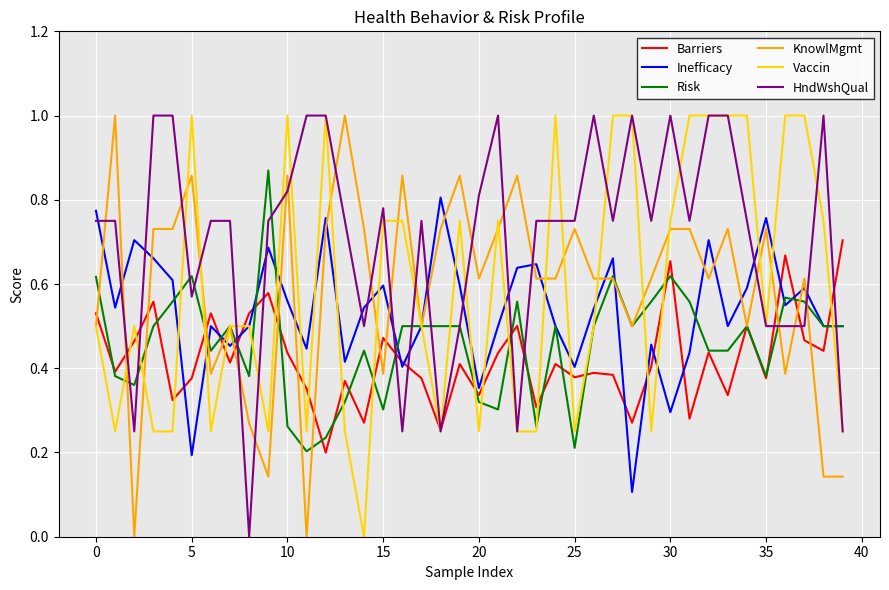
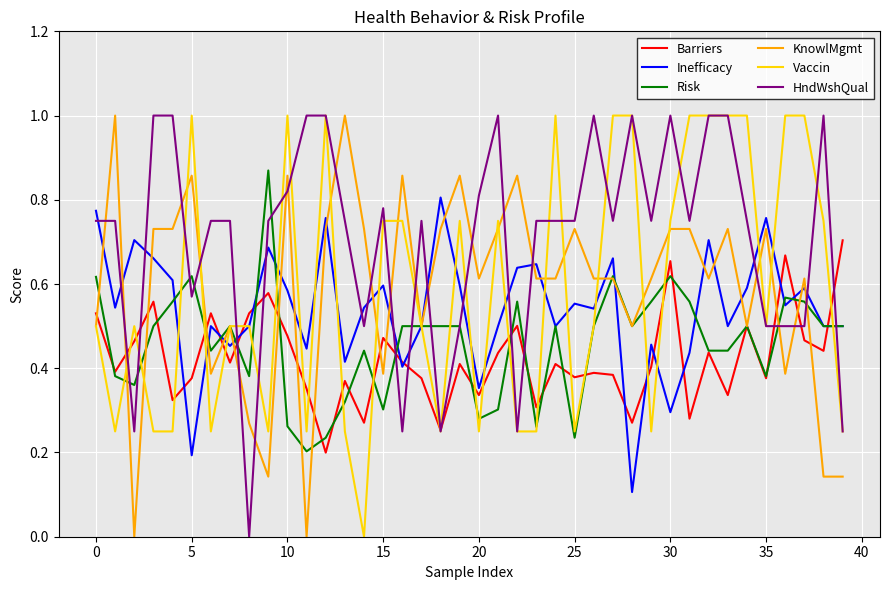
  {
    "Barriers": {
      "0": 0.53,
      "5": 0.38,
-     "10": 0.44,
+     "10": 0.48,
      "15": 0.47,
      "20": 0.34,
      "25": 0.38,
      "30": 0.65
    },
    "Inefficacy": {
      "0": 0.77,
      "5": 0.19,
-     "10": 0.56,
+     "10": 0.58,
      "15": 0.60,
      "20": 0.35,
-     "25": 0.40,
+     "25": 0.55,
      "30": 0.30,
      "35": 0.76
    },
    "Risk": {
      "0": 0.62,
      "5": 0.62,
      "10": 0.26,
      "15": 0.30,
-     "20": 0.32,
-     "25": 0.21,
+     "20": 0.28,
+     "25": 0.24,
      "30": 0.62
    },
    "HndWshQual": {
      "0": 0.75,
      "5": 0.57,
      "10": 0.82,
      "15": 0.78,
      "20": 0.81,
      "25": 0.75,
      "30": 1.00
    }
  }
